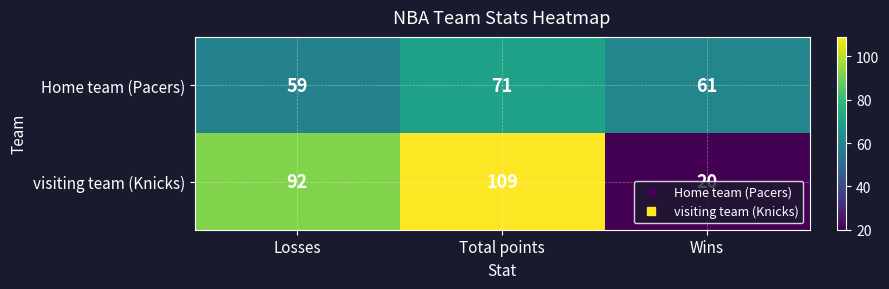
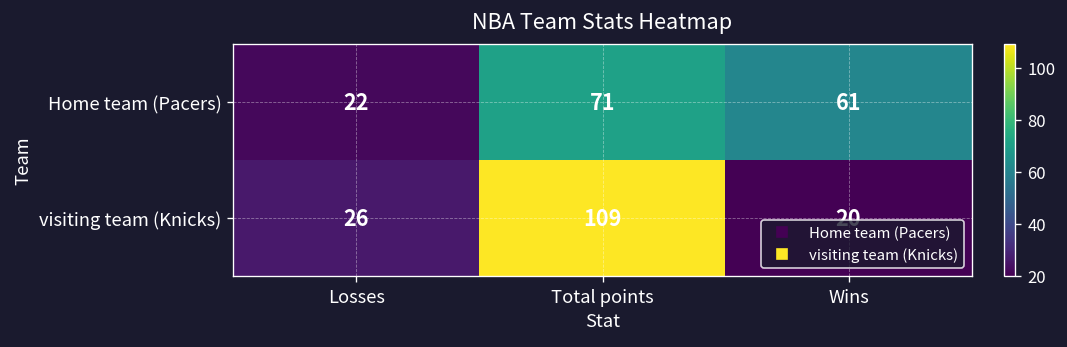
  {
    "Home team (Pacers)": {
-     "Losses": 59,
+     "Losses": 22,
      "Total points": 71,
      "Wins": 61
    },
    "visiting team (Knicks)": {
-     "Losses": 92,
+     "Losses": 26,
      "Total points": 109
    }
  }
